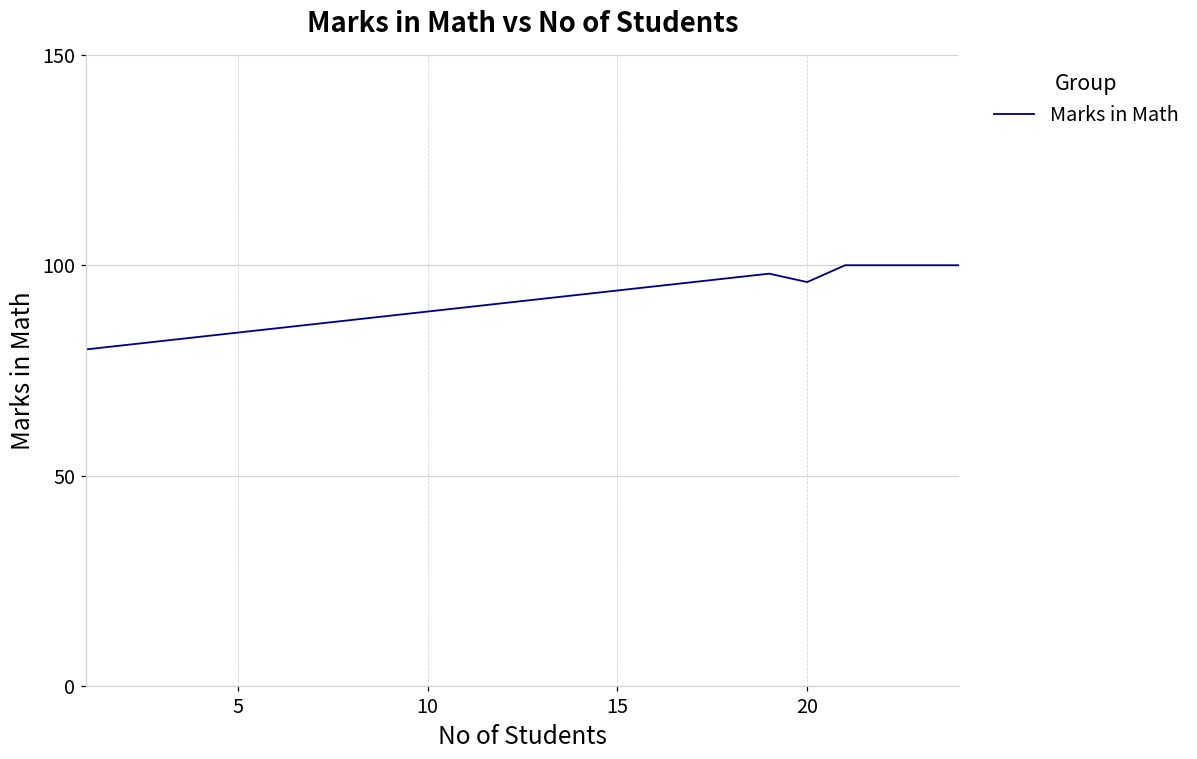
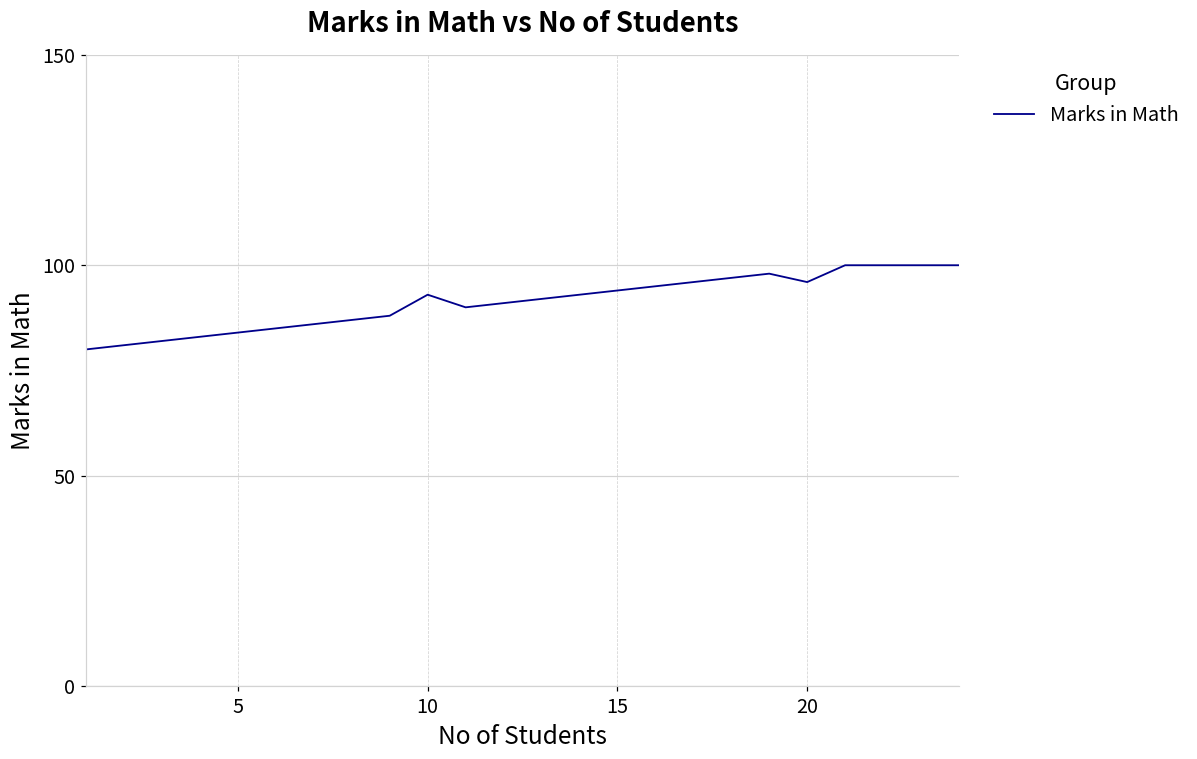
  {
    "5": 84,
-   "10": 89,
+   "10": 93,
    "15": 94,
    "20": 96
  }
